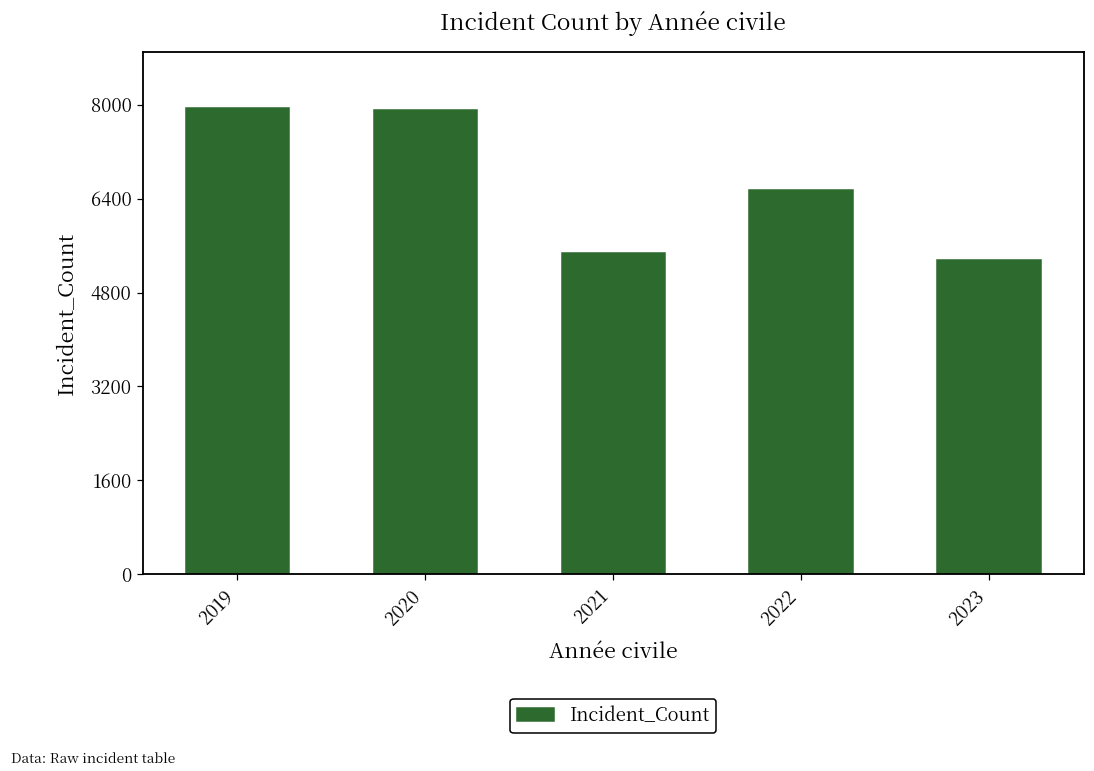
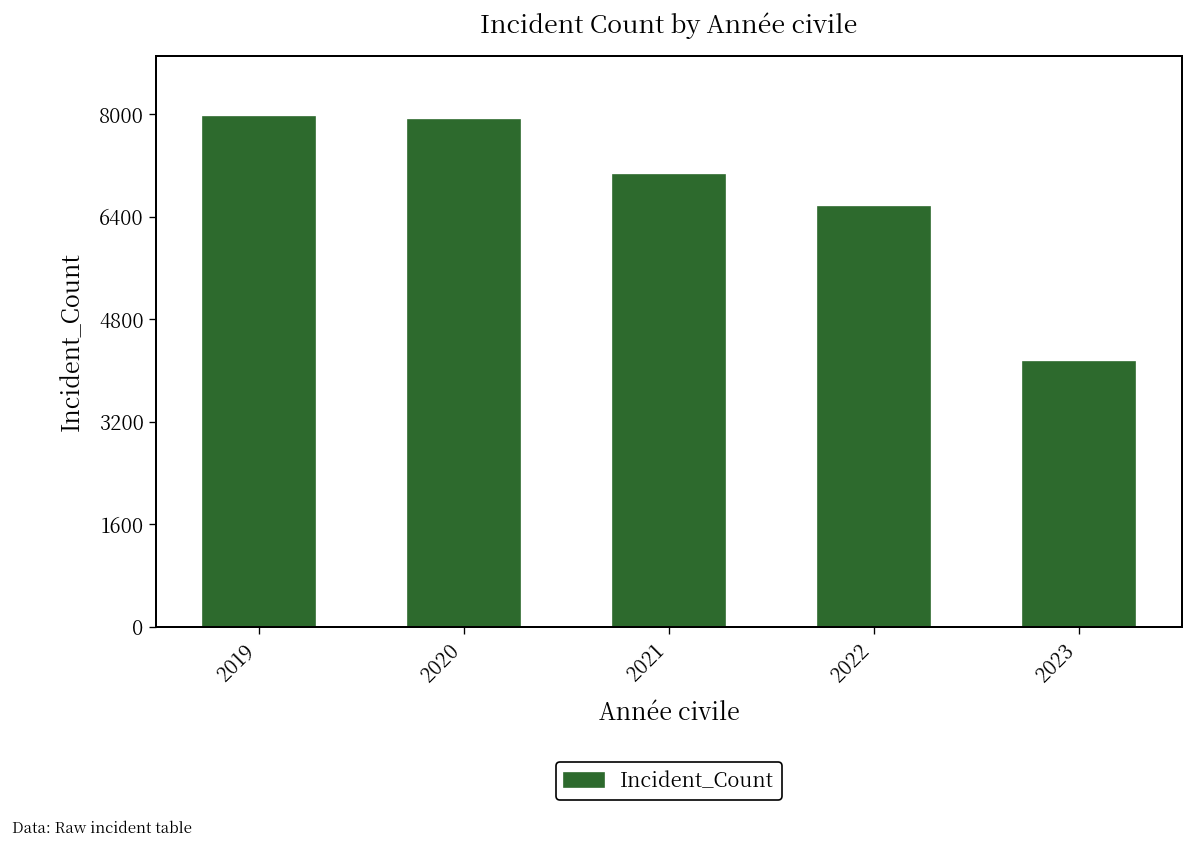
  {
    "2019": 8000,
    "2020": 7900,
-   "2021": 5500,
+   "2021": 7000,
    "2022": 6500,
-   "2023": 5400
+   "2023": 4100
  }
